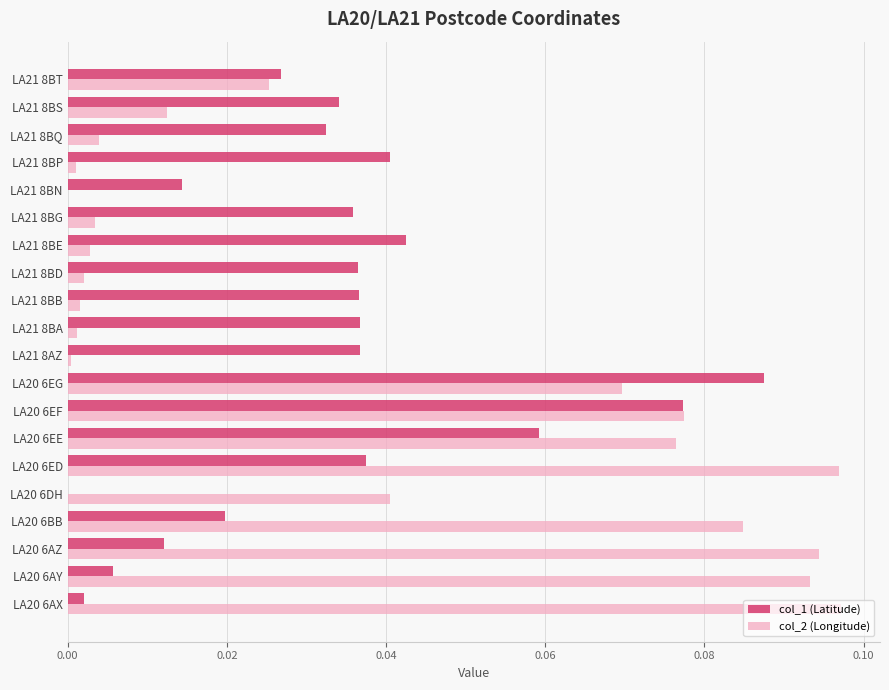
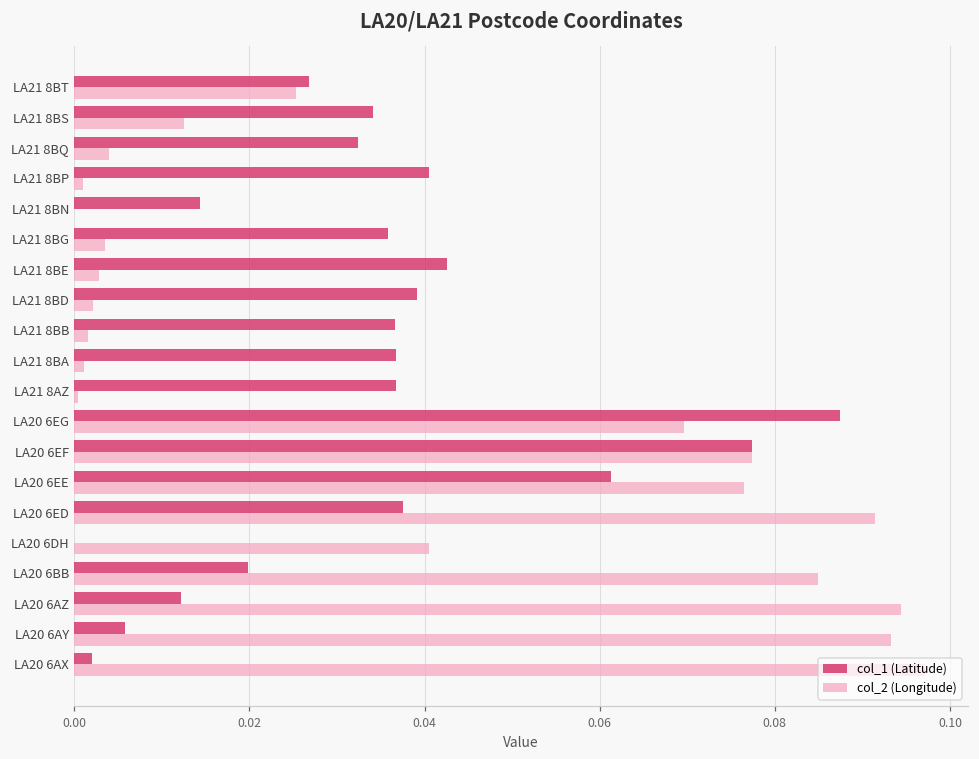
  {
    "col_1 (Latitude)": {
      "LA21 8BT": 0.027,
      "LA21 8BS": 0.034,
      "LA21 8BQ": 0.032,
      "LA21 8BP": 0.041,
      "LA21 8BN": 0.014,
      "LA21 8BG": 0.036,
      "LA21 8BE": 0.043,
-     "LA21 8BD": 0.037,
+     "LA21 8BD": 0.039,
      "LA21 8BB": 0.037,
      "LA21 8BA": 0.037,
      "LA21 8AZ": 0.037,
      "LA20 6EG": 0.087,
      "LA20 6EF": 0.077,
-     "LA20 6EE": 0.059,
+     "LA20 6EE": 0.061,
      "LA20 6ED": 0.038,
      "LA20 6DH": 0.000,
      "LA20 6BB": 0.020,
      "LA20 6AZ": 0.012,
      "LA20 6AY": 0.006,
      "LA20 6AX": 0.002
    },
    "col_2 (Longitude)": {
      "LA21 8BT": 0.025,
      "LA21 8BS": 0.013,
      "LA21 8BQ": 0.004,
      "LA21 8BP": 0.001,
      "LA21 8BN": 0.000,
      "LA21 8BG": 0.003,
      "LA21 8BE": 0.003,
      "LA21 8BD": 0.002,
      "LA21 8BB": 0.002,
      "LA21 8BA": 0.001,
      "LA21 8AZ": 0.000,
      "LA20 6EG": 0.070,
      "LA20 6EF": 0.077,
      "LA20 6EE": 0.076,
-     "LA20 6ED": 0.097,
+     "LA20 6ED": 0.091,
      "LA20 6DH": 0.041,
      "LA20 6BB": 0.085,
      "LA20 6AZ": 0.094,
      "LA20 6AY": 0.093
    }
  }
